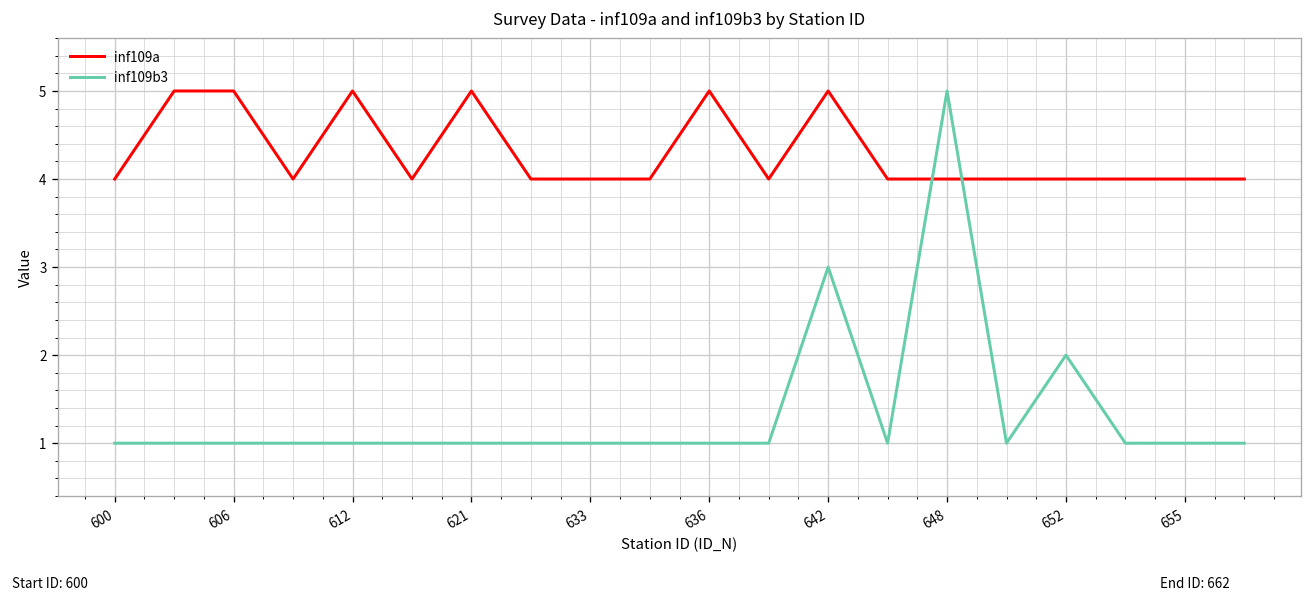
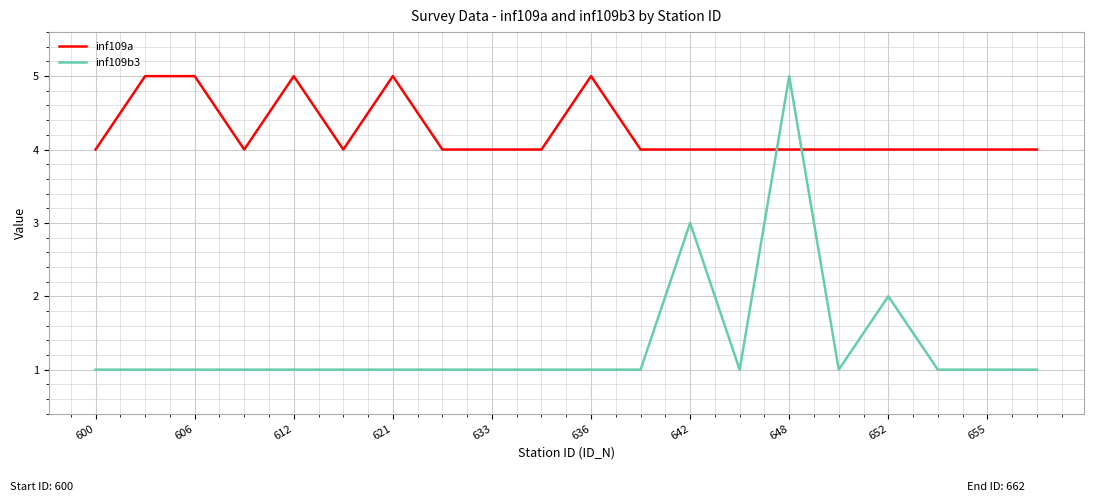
  {
    "inf109a": {
      "600": 4,
      "606": 5,
      "612": 5,
      "621": 5,
      "633": 4,
      "636": 5,
-     "642": 5,
+     "642": 4,
      "648": 4,
      "652": 4,
      "655": 4
    },
    "inf109b3": {
      "600": 1,
      "606": 1,
      "612": 1,
      "621": 1,
      "633": 1,
      "636": 1,
      "642": 3,
      "648": 5,
      "652": 2,
      "655": 1
    }
  }
